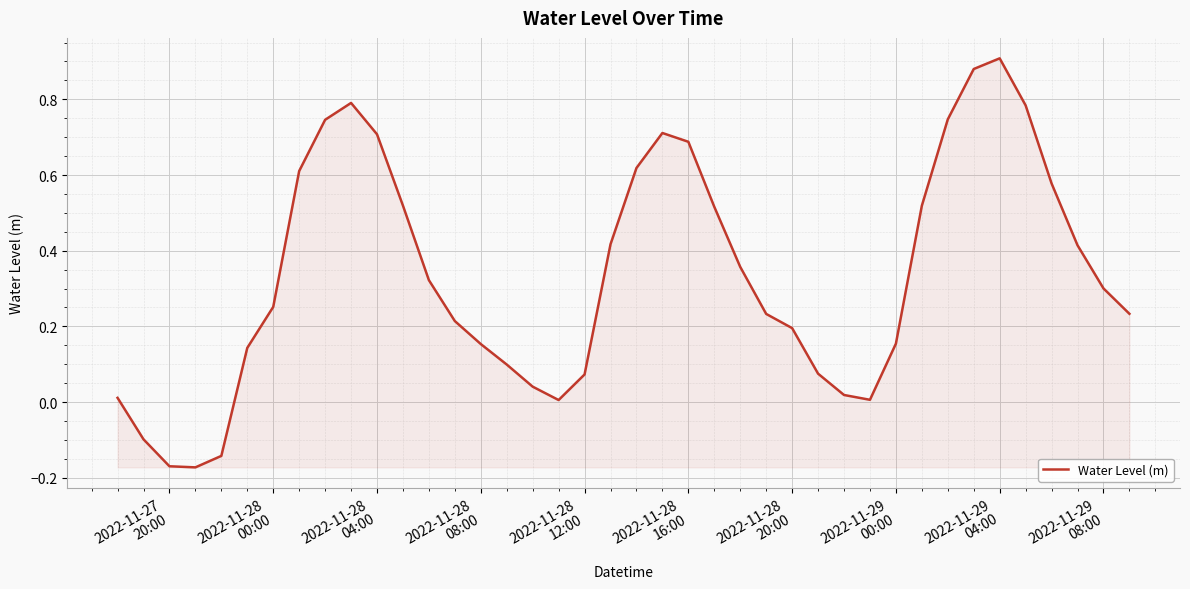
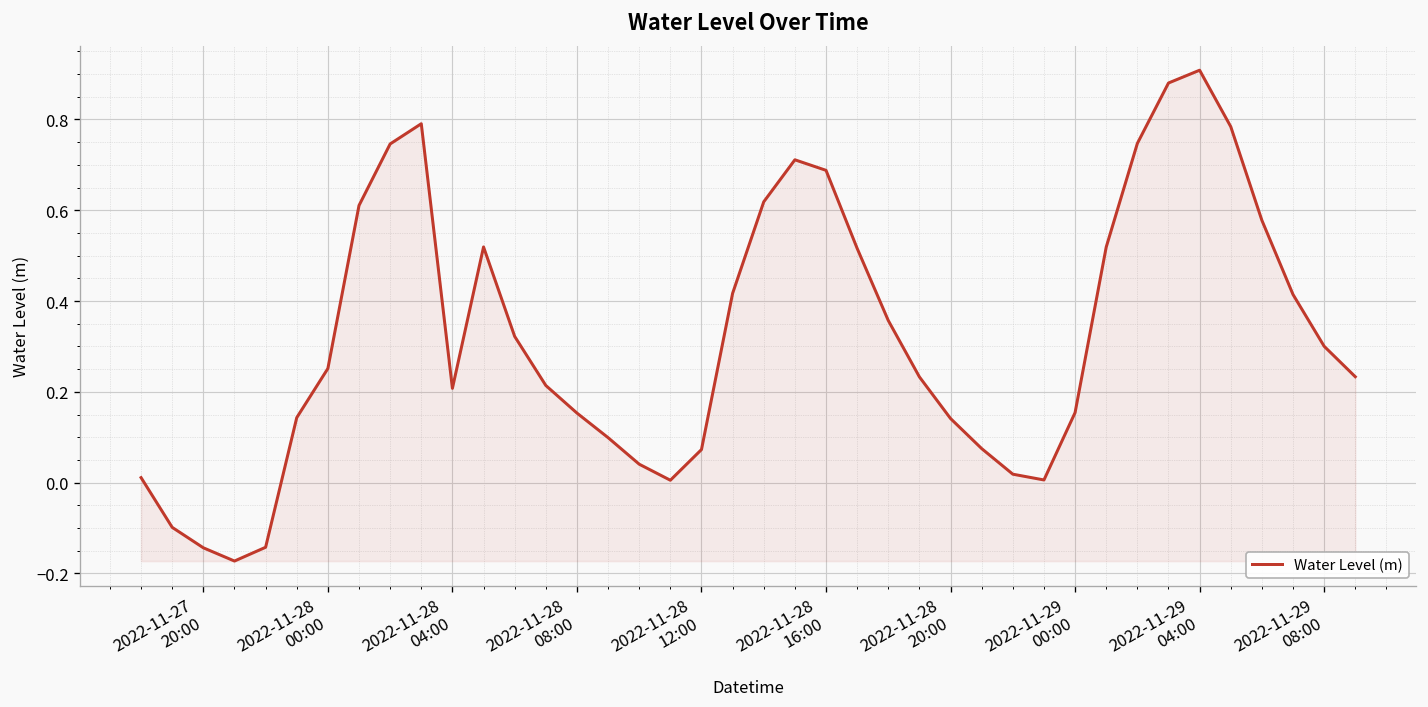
  {
-   "2022-11-27 20:00": -0.17,
+   "2022-11-27 20:00": -0.14,
    "2022-11-28 00:00": 0.25,
-   "2022-11-28 04:00": 0.71,
+   "2022-11-28 04:00": 0.21,
    "2022-11-28 08:00": 0.15,
    "2022-11-28 12:00": 0.07,
    "2022-11-28 16:00": 0.69,
-   "2022-11-28 20:00": 0.20,
+   "2022-11-28 20:00": 0.14,
    "2022-11-29 00:00": 0.15,
    "2022-11-29 04:00": 0.91,
    "2022-11-29 08:00": 0.30
  }
